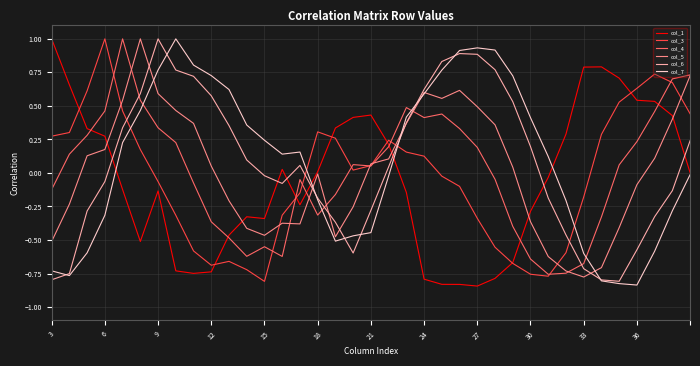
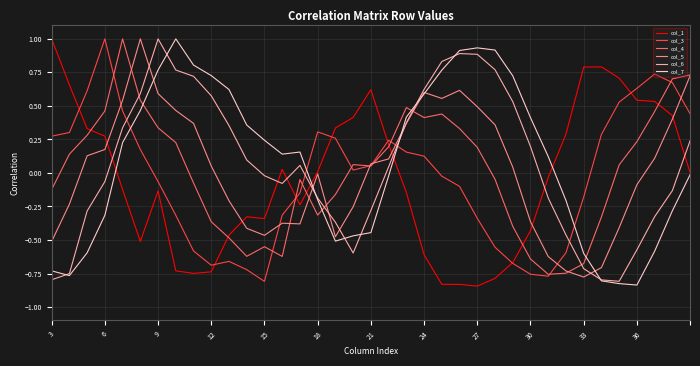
  {
    "col_1": {
      "3": 1.00,
      "6": 0.27,
      "9": -0.13,
      "12": -0.74,
      "15": -0.34,
-     "21": 0.43,
-     "24": -0.79,
+     "21": 0.62,
+     "24": -0.61,
      "27": -0.84,
-     "30": -0.29,
+     "30": -0.43,
      "33": 0.79
    }
  }
